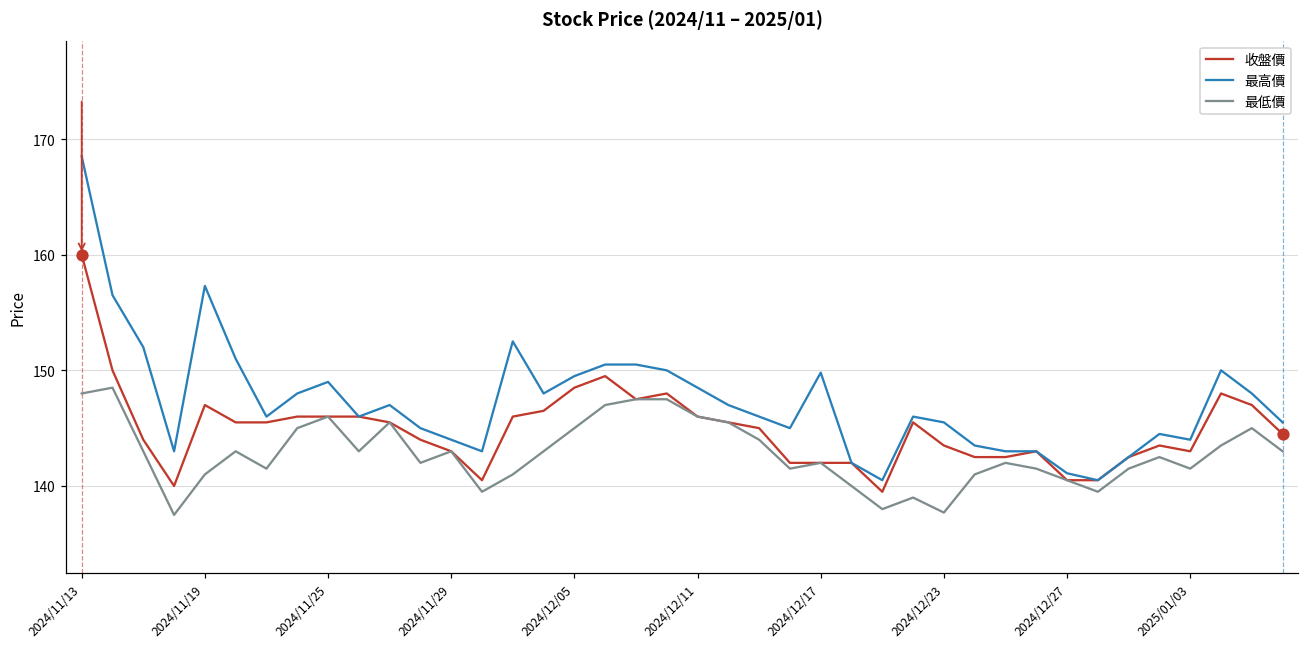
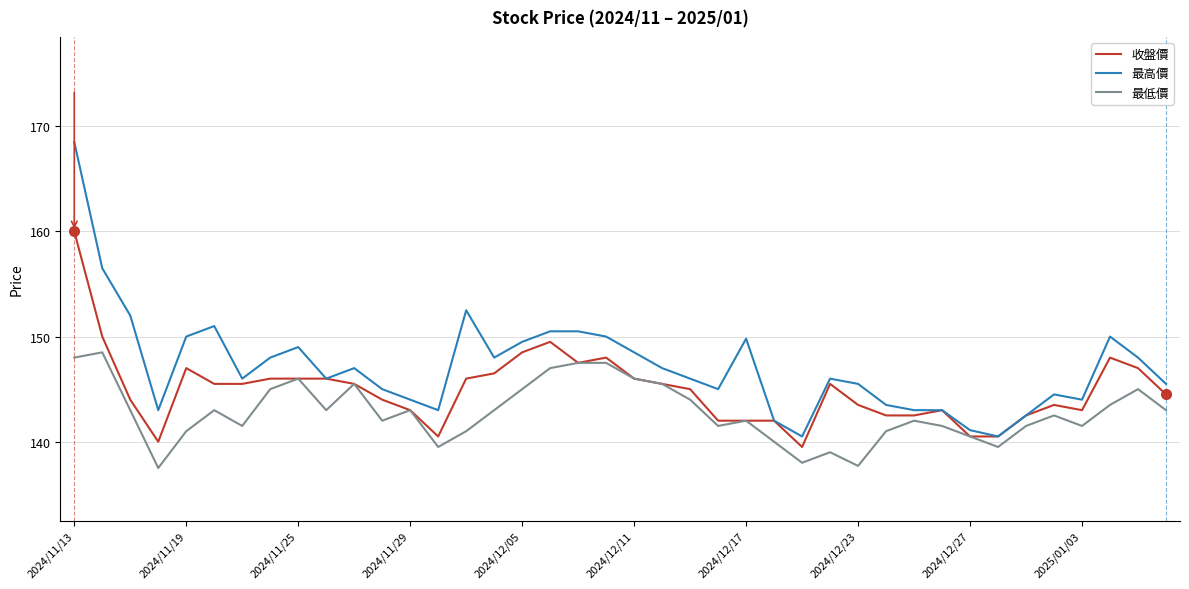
  {
    "最高價": {
      "2024/11/13": 168.5,
-     "2024/11/19": 157.3,
+     "2024/11/19": 150.0,
      "2024/11/25": 149.0,
      "2024/11/29": 144.0,
      "2024/12/05": 149.5,
      "2024/12/11": 148.5,
      "2024/12/17": 149.8,
      "2024/12/23": 145.5,
      "2024/12/27": 141.1,
      "2025/01/03": 144.0
    },
    "最低價": {
      "2024/11/13": 148.0,
      "2024/11/19": 141.0,
      "2024/12/05": 145.0,
      "2024/12/23": 137.7,
      "2025/01/03": 141.5
    }
  }
